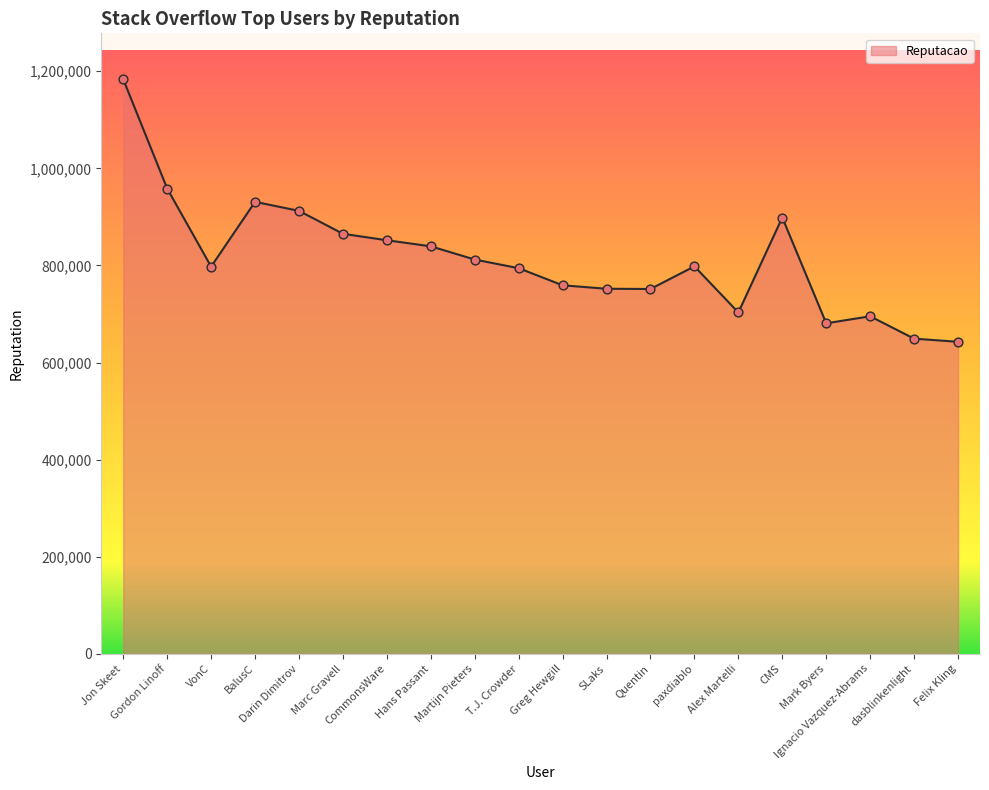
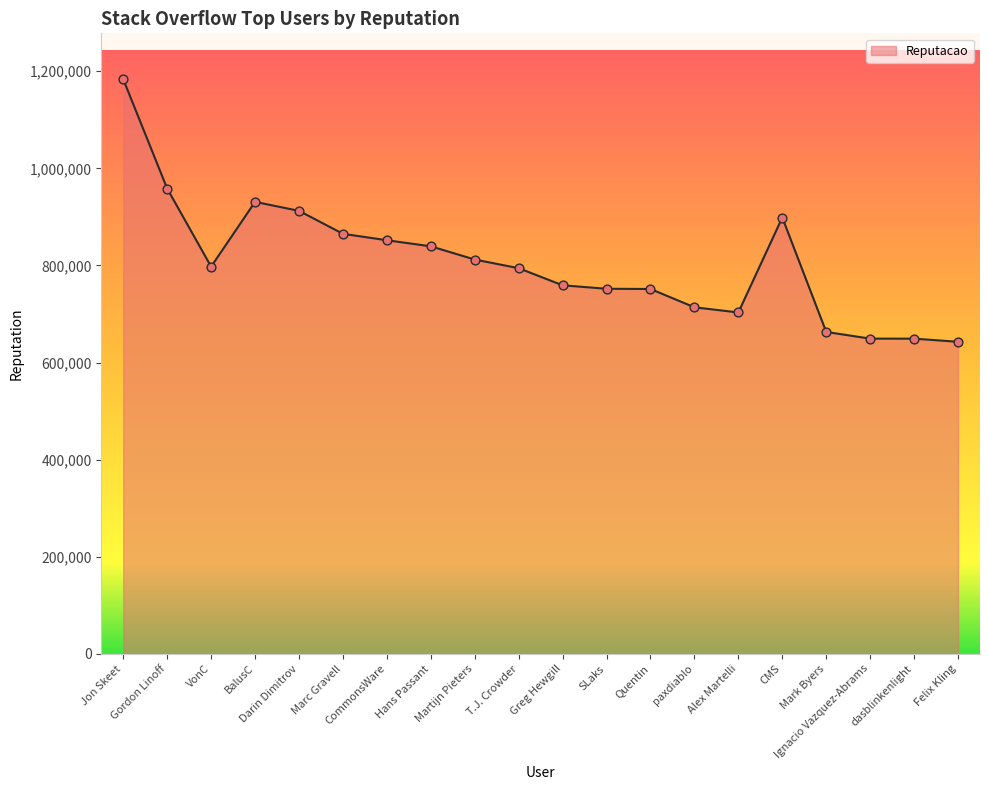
  {
    "Jon Skeet": "1,180,000",
    "Gordon Linoff": "960,000",
    "VonC": "800,000",
    "BalusC": "930,000",
    "Darin Dimitrov": "910,000",
    "Marc Gravell": "870,000",
    "CommonsWare": "850,000",
    "Hans Passant": "840,000",
    "Martijn Pieters": "810,000",
    "T.J. Crowder": "790,000",
    "Greg Hewgill": "760,000",
    "SLaks": "750,000",
    "Quentin": "750,000",
-   "paxdiablo": "800,000",
+   "paxdiablo": "710,000",
    "Alex Martelli": "700,000",
    "CMS": "900,000",
-   "Mark Byers": "680,000",
-   "Ignacio Vazquez-Abrams": "700,000",
+   "Mark Byers": "660,000",
+   "Ignacio Vazquez-Abrams": "650,000",
    "dasblinkenlight": "650,000",
    "Felix Kling": "640,000"
  }
